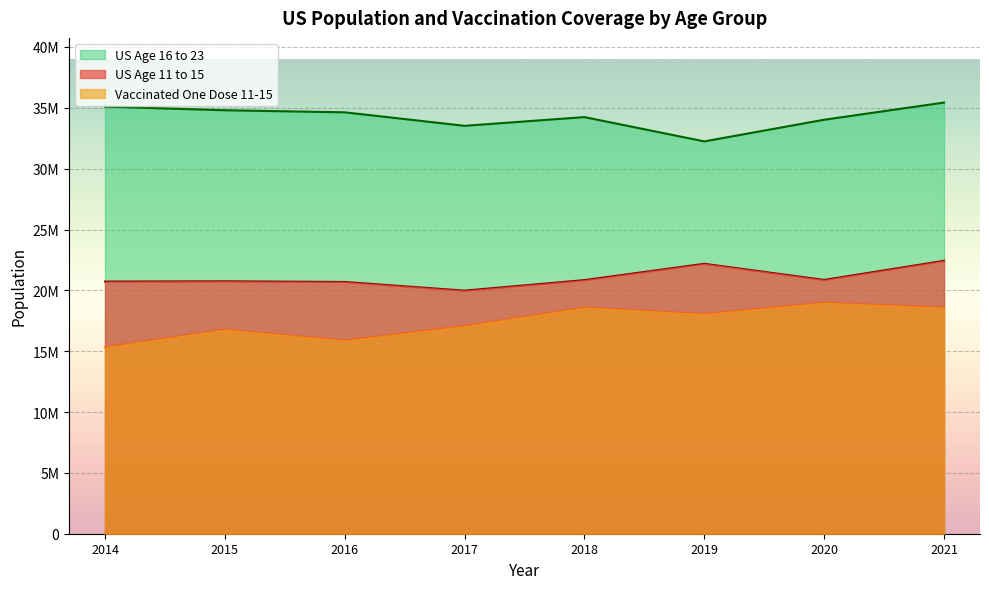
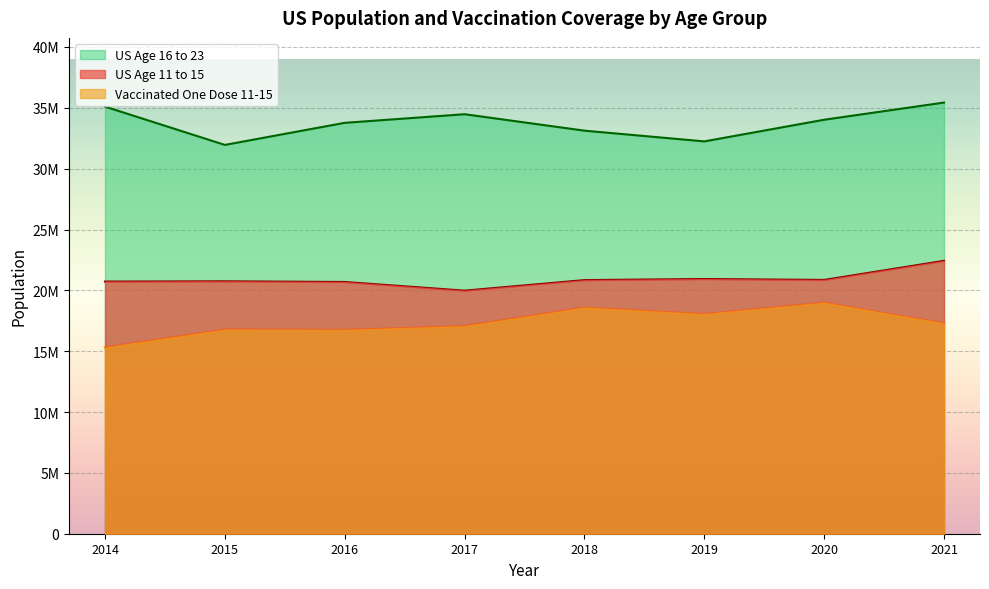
  {
    "US Age 16 to 23": {
      "2014": 35100000,
-     "2015": 34800000,
-     "2016": 34600000,
-     "2017": 33500000,
-     "2018": 34200000,
+     "2015": 32000000,
+     "2016": 33800000,
+     "2017": 34500000,
+     "2018": 33100000,
      "2019": 32200000,
      "2020": 34000000,
      "2021": 35400000
    },
    "US Age 11 to 15": {
      "2014": 20700000,
      "2015": 20700000,
      "2016": 20700000,
      "2017": 20000000,
      "2018": 20800000,
-     "2019": 22200000,
+     "2019": 20900000,
      "2020": 20900000,
      "2021": 22400000
    },
    "Vaccinated One Dose 11-15": {
      "2014": 15300000,
      "2015": 16800000,
-     "2016": 15900000,
+     "2016": 16800000,
      "2017": 17100000,
      "2018": 18600000,
      "2019": 18100000,
      "2020": 19000000,
-     "2021": 18600000
+     "2021": 17300000
    }
  }
